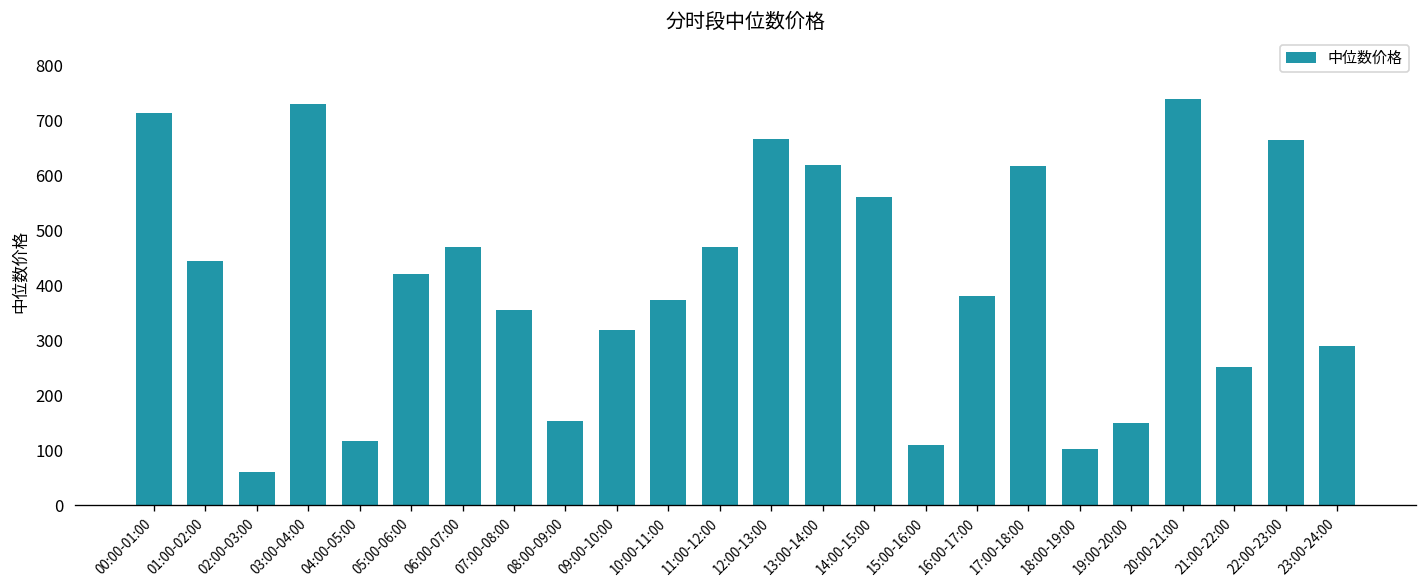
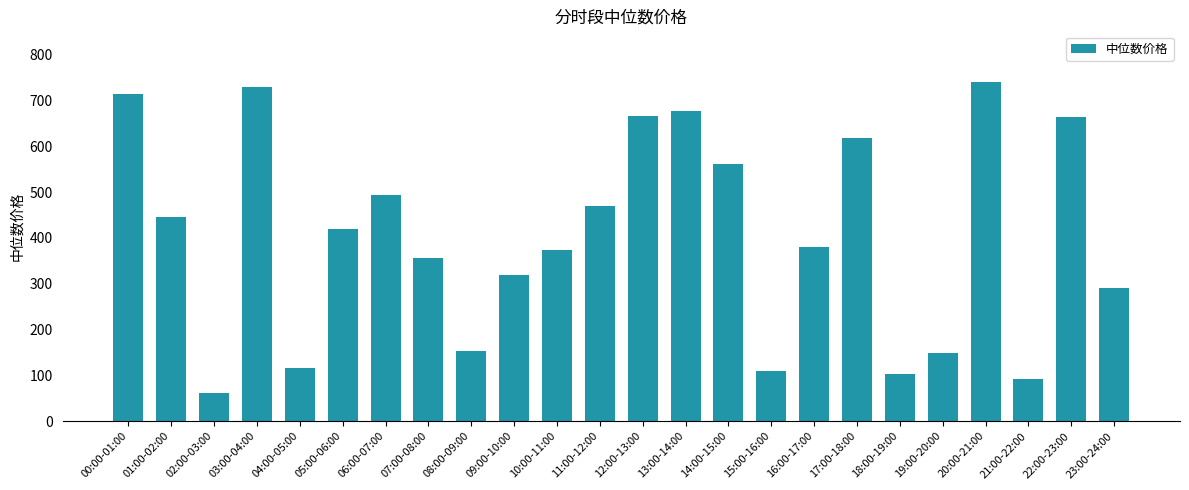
  {
    "00:00-01:00": 710,
    "01:00-02:00": 450,
    "02:00-03:00": 60,
    "03:00-04:00": 730,
    "04:00-05:00": 120,
    "05:00-06:00": 420,
-   "06:00-07:00": 470,
+   "06:00-07:00": 490,
    "07:00-08:00": 360,
    "08:00-09:00": 150,
    "09:00-10:00": 320,
    "10:00-11:00": 370,
    "11:00-12:00": 470,
    "12:00-13:00": 670,
-   "13:00-14:00": 620,
+   "13:00-14:00": 680,
    "14:00-15:00": 560,
    "15:00-16:00": 110,
    "16:00-17:00": 380,
    "17:00-18:00": 620,
    "18:00-19:00": 100,
    "19:00-20:00": 150,
    "20:00-21:00": 740,
-   "21:00-22:00": 250,
+   "21:00-22:00": 90,
    "22:00-23:00": 660,
    "23:00-24:00": 290
  }
